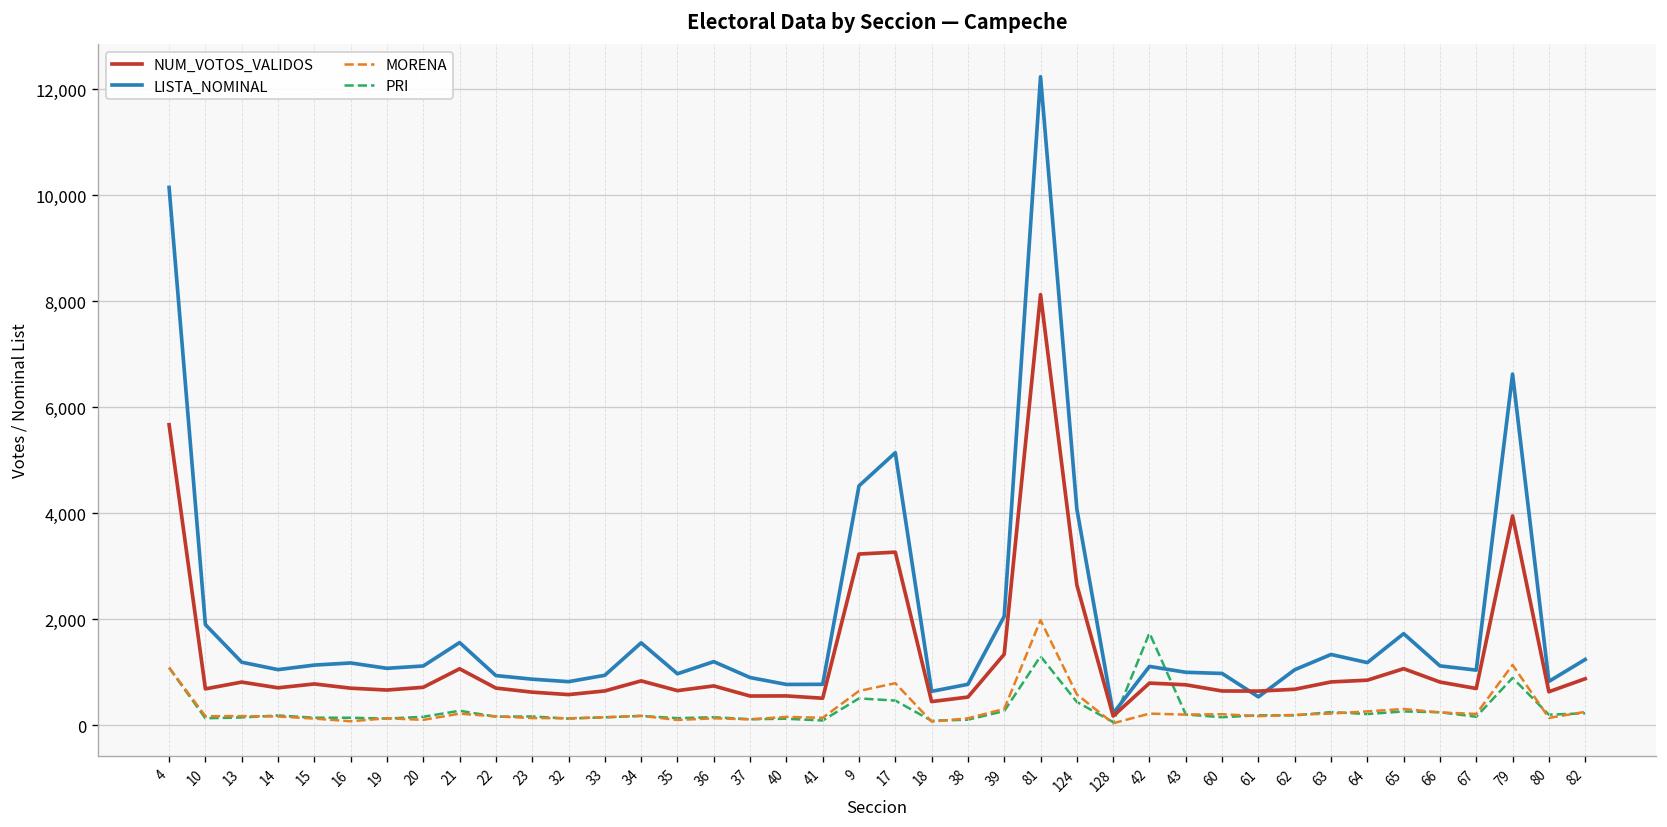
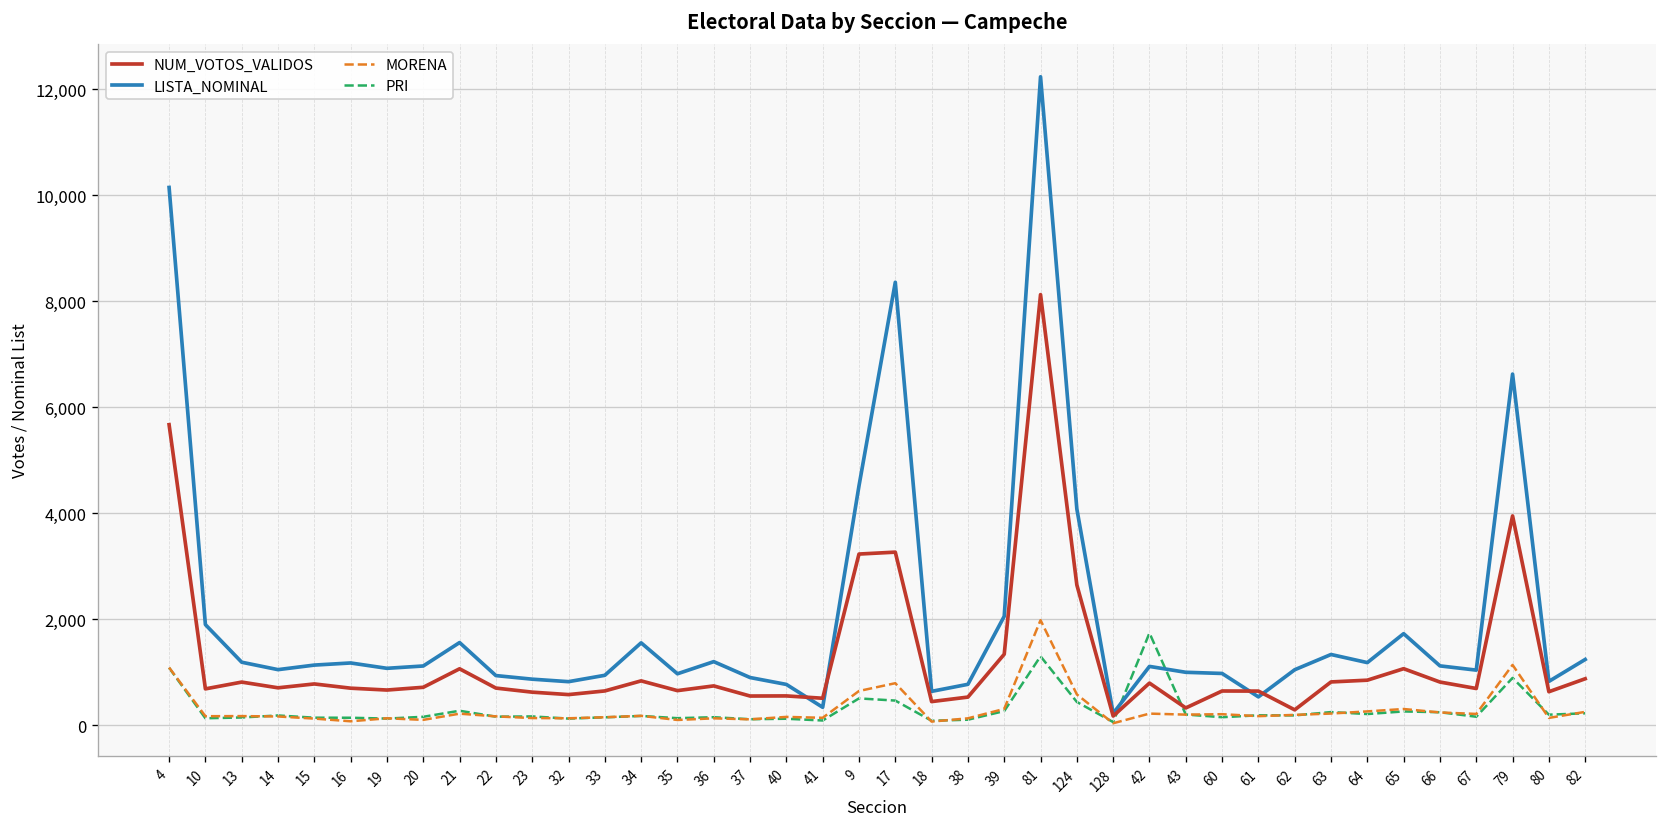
  {
    "NUM_VOTOS_VALIDOS": {
      "4": "5,700",
      "10": "700",
      "13": "800",
      "14": "700",
      "15": "800",
      "16": "700",
      "19": "700",
      "20": "700",
      "21": "1,100",
      "22": "700",
      "23": "600",
      "32": "600",
      "33": "600",
      "34": "800",
      "35": "600",
      "36": "700",
      "37": "500",
      "40": "500",
      "41": "500",
      "9": "3,200",
      "17": "3,300",
      "18": "400",
      "38": "500",
      "39": "1,300",
      "81": "8,100",
      "124": "2,600",
      "42": "800",
-     "43": "800",
+     "43": "300",
      "60": "600",
      "61": "600",
-     "62": "700",
+     "62": "300",
      "63": "800",
      "64": "800",
      "65": "1,100",
      "66": "800",
      "67": "700",
      "79": "3,900",
      "80": "600",
      "82": "900"
    },
    "LISTA_NOMINAL": {
      "4": "10,100",
      "10": "1,900",
      "13": "1,200",
      "14": "1,000",
      "15": "1,100",
      "16": "1,200",
      "19": "1,100",
      "20": "1,100",
      "21": "1,600",
      "22": "900",
      "23": "900",
      "32": "800",
      "33": "900",
      "34": "1,600",
      "35": "1,000",
      "36": "1,200",
      "37": "900",
      "40": "800",
-     "41": "800",
+     "41": "300",
      "9": "4,500",
-     "17": "5,100",
+     "17": "8,400",
      "18": "600",
      "38": "800",
      "39": "2,100",
      "81": "12,200",
      "124": "4,100",
      "42": "1,100",
      "43": "1,000",
      "60": "1,000",
      "61": "500",
      "62": "1,000",
      "63": "1,300",
      "64": "1,200",
      "65": "1,700",
      "66": "1,100",
      "67": "1,000",
      "79": "6,600",
      "80": "800",
      "82": "1,200"
    },
    "MORENA": {
      "16": "100",
      "9": "600",
      "17": "800",
      "81": "2,000",
      "124": "600",
      "42": "200",
      "79": "1,100",
      "80": "100"
    },
    "PRI": {
      "16": "100",
      "9": "500",
      "17": "500",
      "81": "1,300",
      "124": "400",
      "42": "1,700",
      "79": "900",
      "80": "200"
    }
  }
